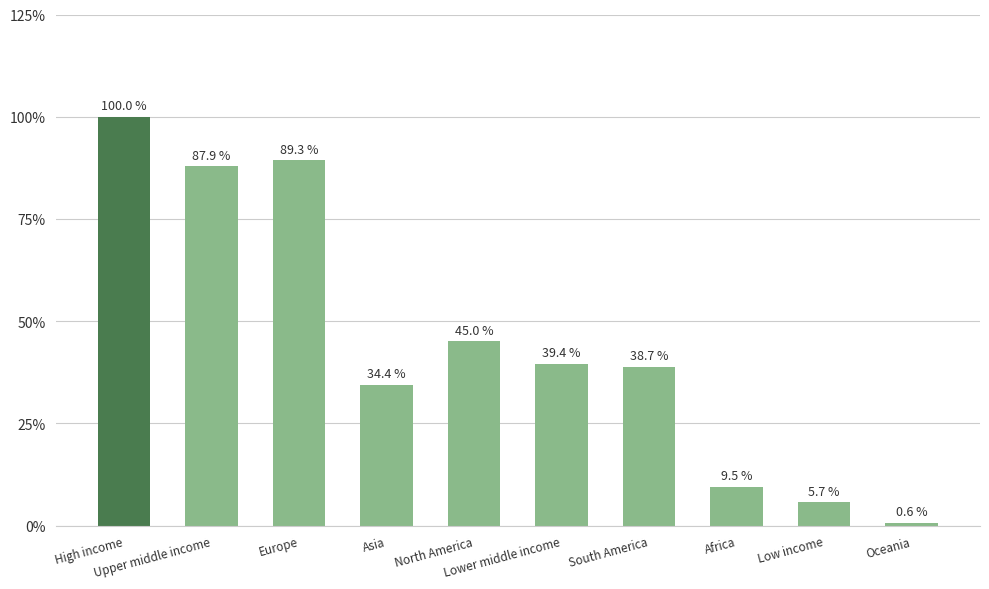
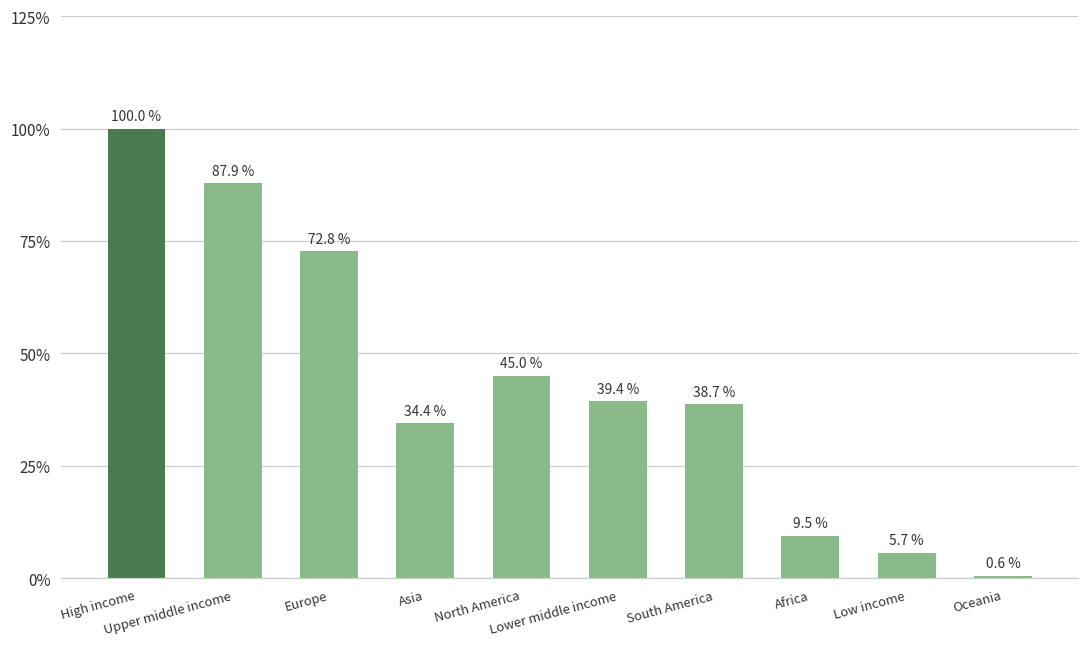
  {
    "High income": "100.0 %",
    "Upper middle income": "87.9 %",
-   "Europe": "89.3 %",
+   "Europe": "72.8 %",
    "Asia": "34.4 %",
    "North America": "45.0 %",
    "Lower middle income": "39.4 %",
    "South America": "38.7 %",
    "Africa": "9.5 %",
    "Low income": "5.7 %",
    "Oceania": "0.6 %"
  }
